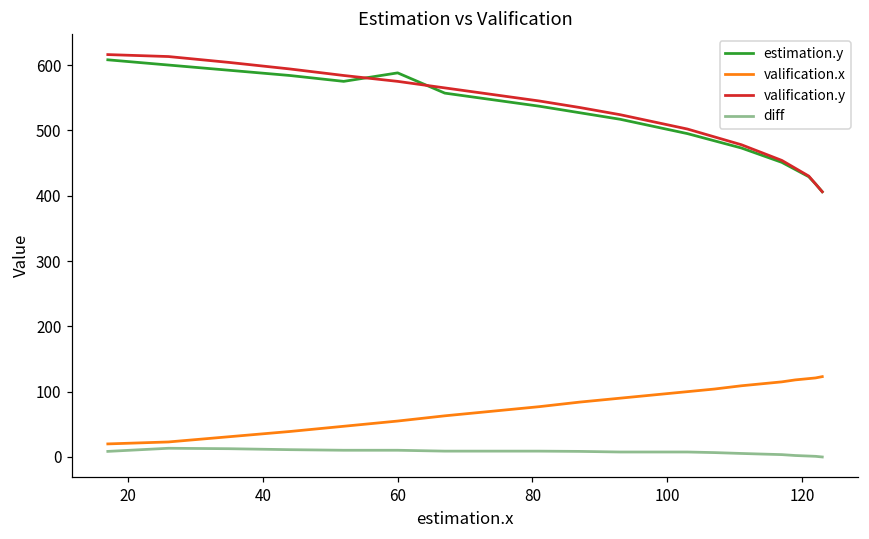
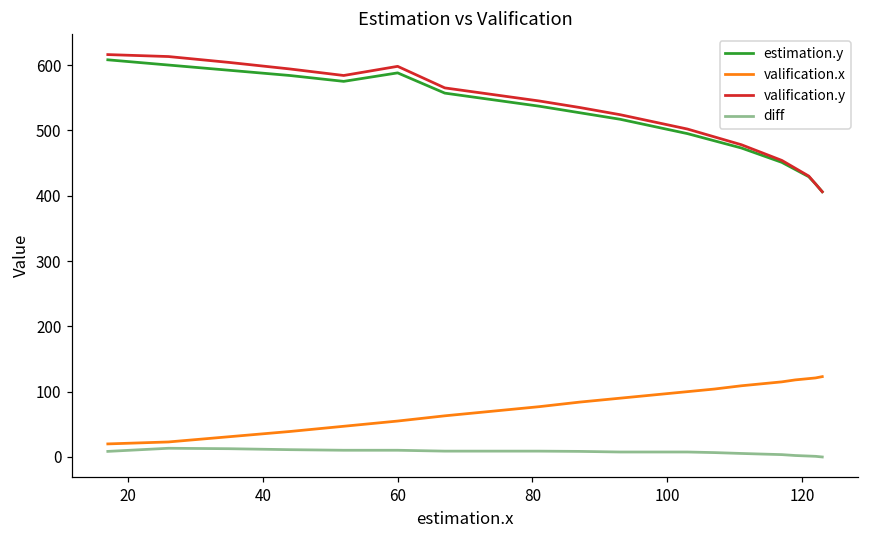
  {
    "estimation.y": {
      "60": 590
    },
    "valification.x": {
      "60": 60
    },
    "valification.y": {
-     "60": 580
+     "60": 600
    },
    "diff": {
      "60": 10
    }
  }
